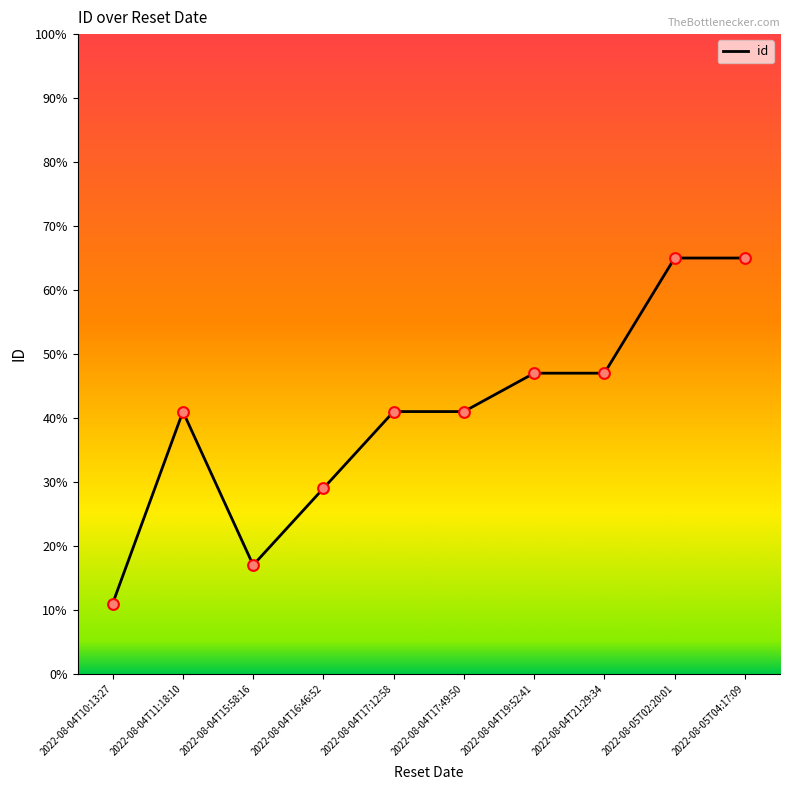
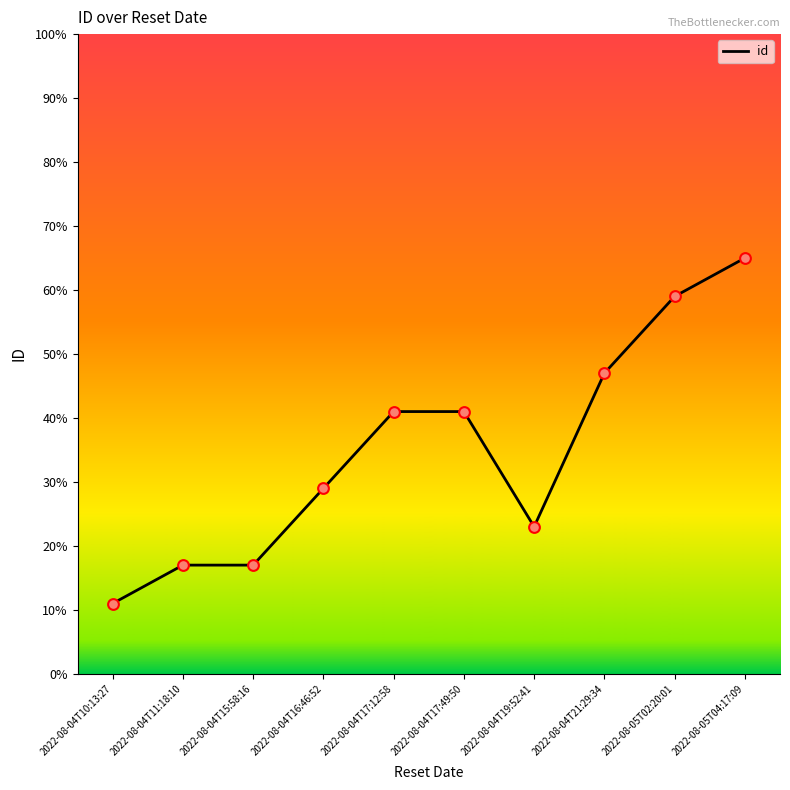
  {
    "2022-08-04T10:13:27": "11%",
-   "2022-08-04T11:18:10": "41%",
+   "2022-08-04T11:18:10": "17%",
    "2022-08-04T15:58:16": "17%",
    "2022-08-04T16:46:52": "29%",
    "2022-08-04T17:12:58": "41%",
    "2022-08-04T17:49:50": "41%",
-   "2022-08-04T19:52:41": "47%",
+   "2022-08-04T19:52:41": "23%",
    "2022-08-04T21:29:34": "47%",
-   "2022-08-05T02:20:01": "65%",
+   "2022-08-05T02:20:01": "59%",
    "2022-08-05T04:17:09": "65%"
  }
